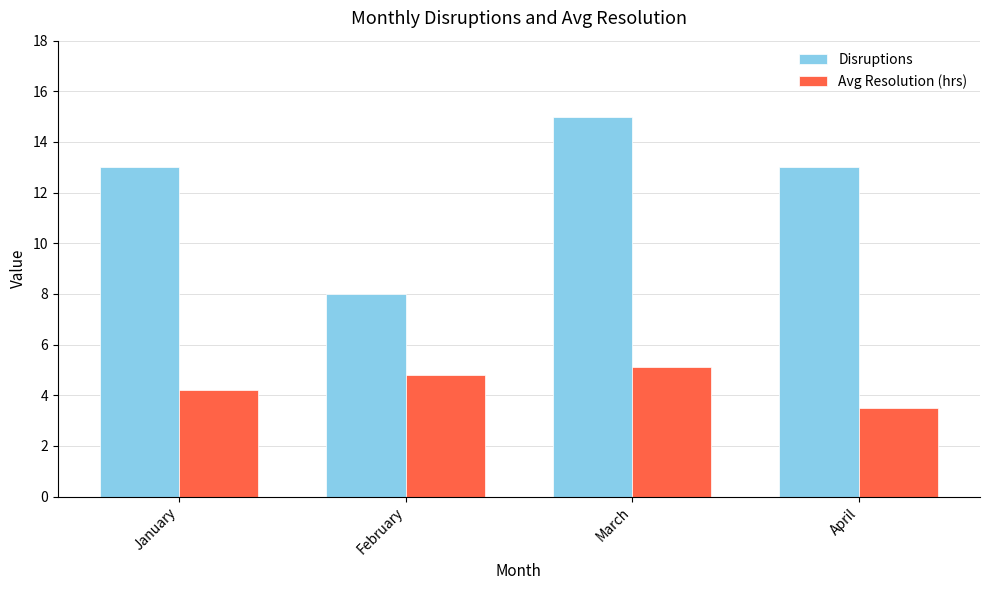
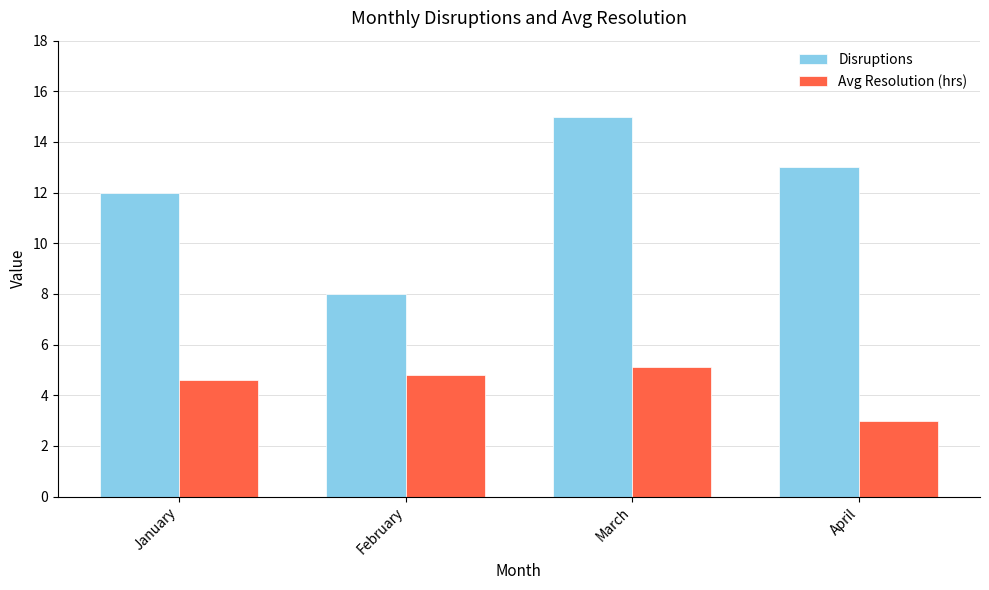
  {
    "Disruptions": {
-     "January": 13,
+     "January": 12,
      "February": 8,
      "March": 15,
      "April": 13
    },
    "Avg Resolution (hrs)": {
-     "January": 4.2,
+     "January": 4.6,
      "February": 4.8,
      "March": 5.1,
-     "April": 3.5
+     "April": 3.0
    }
  }
